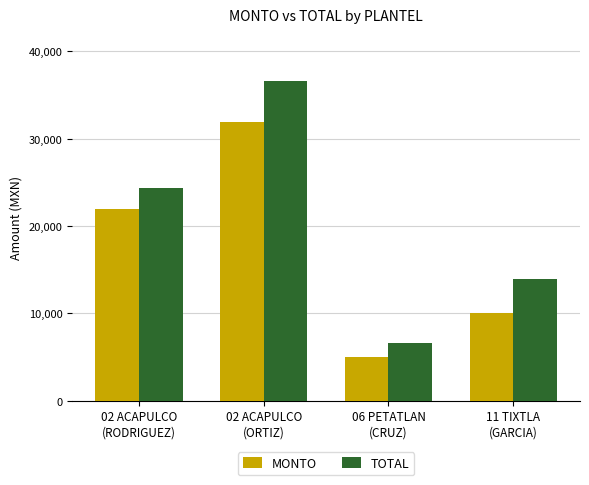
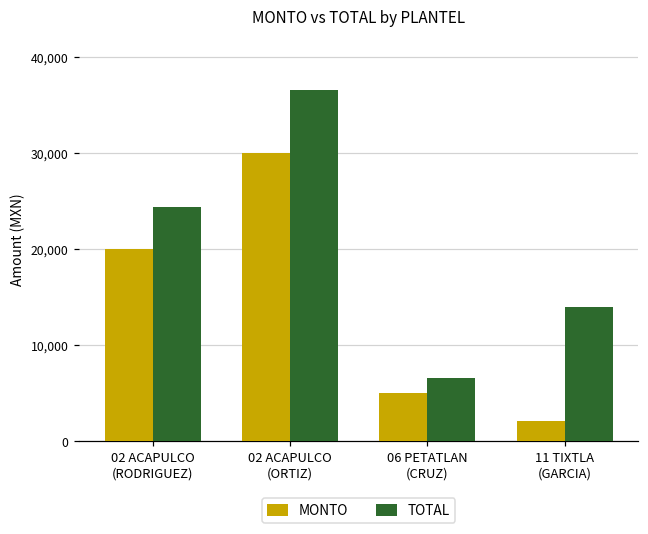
  {
    "MONTO": {
-     "02 ACAPULCO (RODRIGUEZ)": "22,000",
-     "02 ACAPULCO (ORTIZ)": "32,000",
+     "02 ACAPULCO (RODRIGUEZ)": "20,000",
+     "02 ACAPULCO (ORTIZ)": "30,000",
      "06 PETATLAN (CRUZ)": "5,000",
-     "11 TIXTLA (GARCIA)": "10,000"
+     "11 TIXTLA (GARCIA)": "2,000"
    },
    "TOTAL": {
      "02 ACAPULCO (RODRIGUEZ)": "24,000",
      "02 ACAPULCO (ORTIZ)": "37,000",
      "06 PETATLAN (CRUZ)": "7,000",
      "11 TIXTLA (GARCIA)": "14,000"
    }
  }
